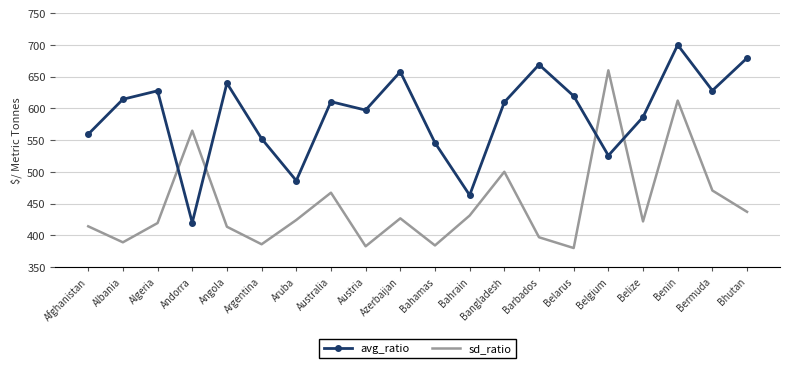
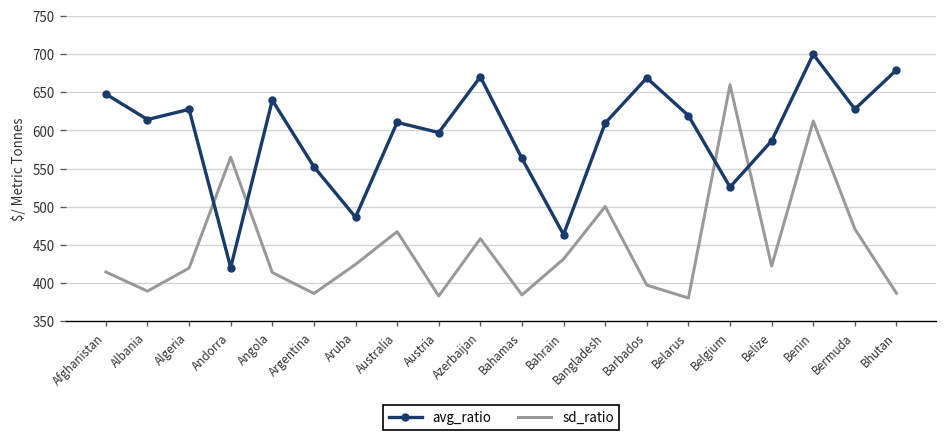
  {
    "avg_ratio": {
-     "Afghanistan": 560,
+     "Afghanistan": 650,
      "Albania": 610,
      "Algeria": 630,
      "Andorra": 420,
      "Angola": 640,
      "Argentina": 550,
      "Aruba": 490,
      "Australia": 610,
      "Austria": 600,
-     "Azerbaijan": 660,
-     "Bahamas": 550,
+     "Azerbaijan": 670,
+     "Bahamas": 560,
      "Bahrain": 460,
      "Bangladesh": 610,
      "Barbados": 670,
      "Belarus": 620,
      "Belgium": 530,
      "Belize": 590,
      "Benin": 700,
      "Bermuda": 630,
      "Bhutan": 680
    },
    "sd_ratio": {
      "Afghanistan": 410,
      "Albania": 390,
      "Algeria": 420,
      "Andorra": 560,
      "Angola": 410,
      "Argentina": 390,
      "Aruba": 420,
      "Australia": 470,
      "Austria": 380,
-     "Azerbaijan": 430,
+     "Azerbaijan": 460,
      "Bahamas": 380,
      "Bahrain": 430,
      "Bangladesh": 500,
      "Barbados": 400,
      "Belarus": 380,
      "Belgium": 660,
      "Belize": 420,
      "Benin": 610,
      "Bermuda": 470,
-     "Bhutan": 440
+     "Bhutan": 390
    }
  }
